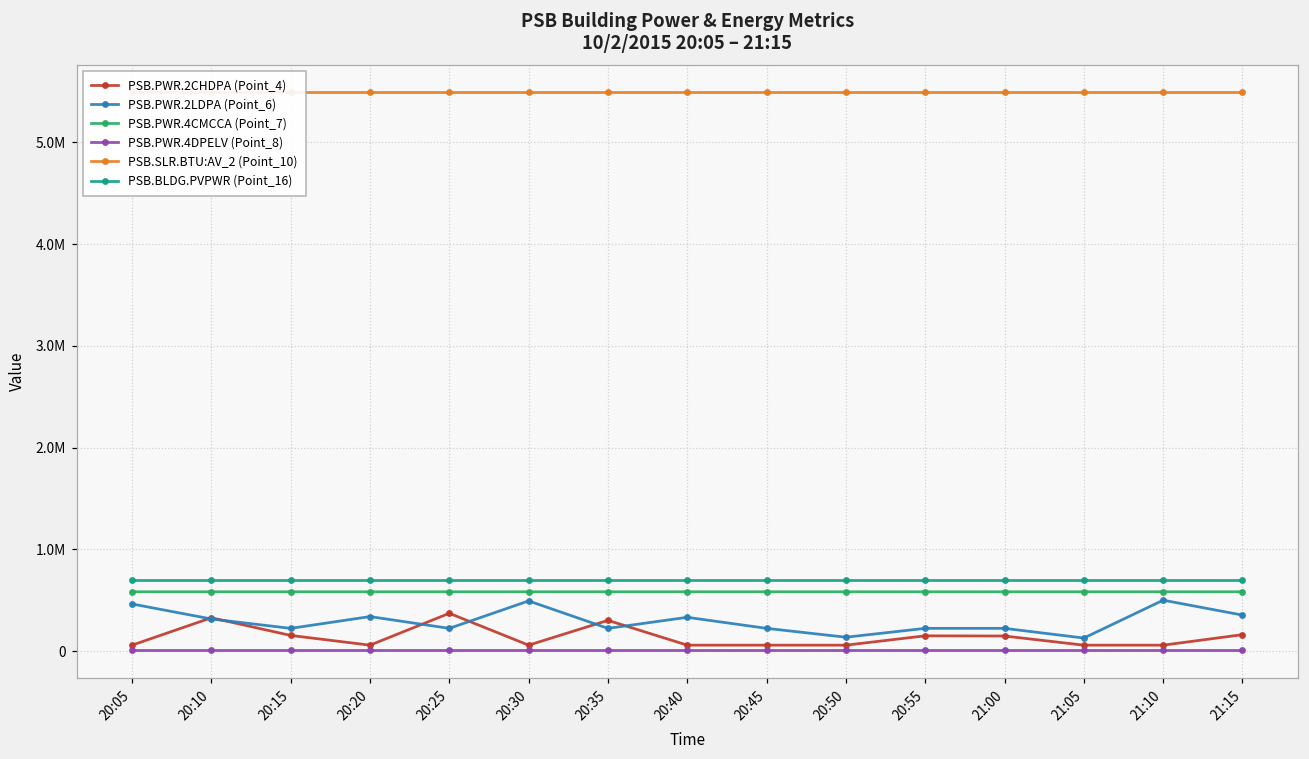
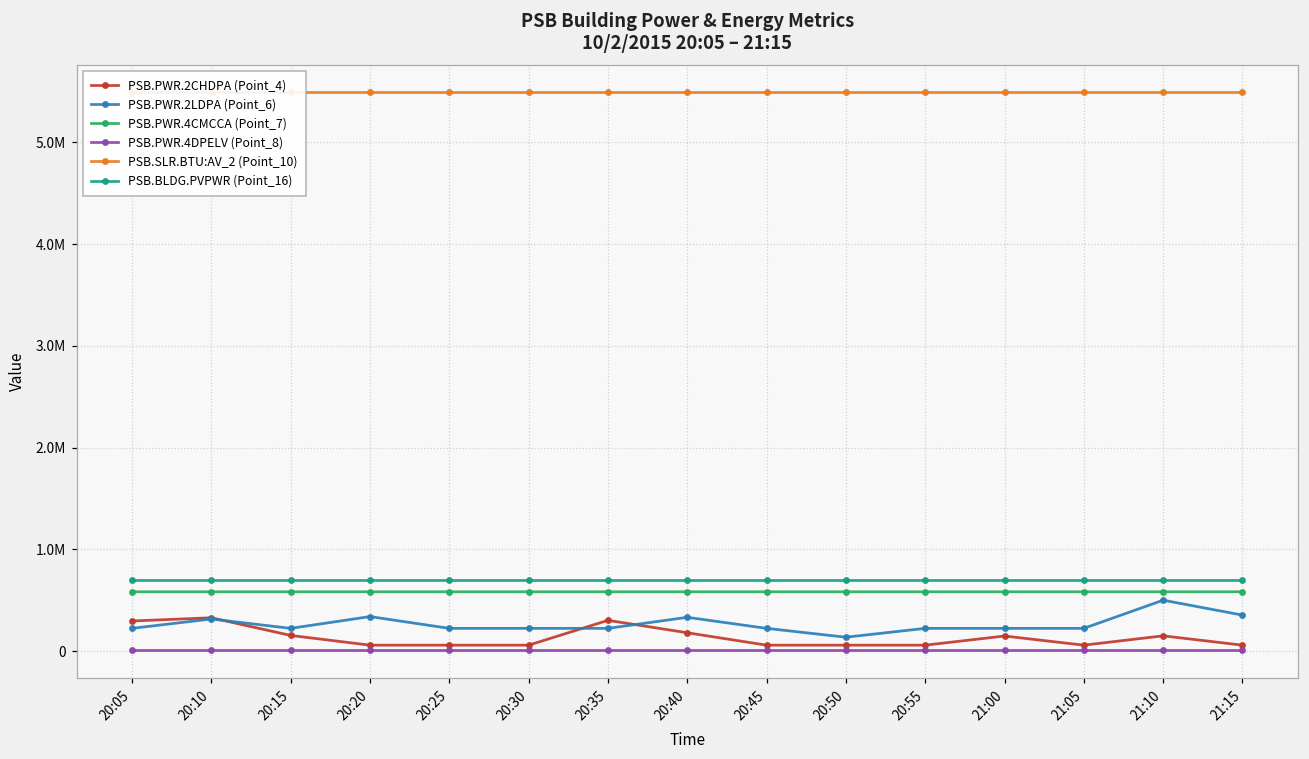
  {
    "PSB.PWR.2CHDPA (Point_4)": {
-     "20:05": 100000,
+     "20:05": 300000,
      "20:15": 200000,
      "20:20": 100000,
-     "20:25": 400000,
+     "20:25": 100000,
      "20:30": 100000,
      "20:35": 300000,
-     "20:40": 100000,
+     "20:40": 200000,
      "20:45": 100000,
      "20:50": 100000,
-     "20:55": 150000,
+     "20:55": 60000,
      "21:00": 100000,
      "21:05": 100000,
-     "21:10": 60000,
-     "21:15": 200000
+     "21:10": 150000,
+     "21:15": 100000
    },
    "PSB.PWR.2LDPA (Point_6)": {
-     "20:05": 500000,
+     "20:05": 200000,
      "20:15": 200000,
      "20:20": 300000,
      "20:25": 200000,
-     "20:30": 500000,
+     "20:30": 200000,
      "20:35": 200000,
      "20:40": 300000,
      "20:45": 200000,
      "20:50": 100000,
      "20:55": 200000,
      "21:00": 200000,
-     "21:05": 100000,
+     "21:05": 200000,
      "21:10": 500000,
      "21:15": 400000
    },
    "PSB.PWR.4DPELV (Point_8)": {
      "20:05": 0,
      "20:10": 0,
      "20:15": 0,
      "20:20": 0,
      "20:25": 0,
      "20:30": 0,
      "20:35": 0,
      "20:40": 0,
      "20:45": 0,
      "20:50": 0,
      "20:55": 0,
      "21:00": 0,
      "21:05": 0,
      "21:10": 0,
      "21:15": 0
    },
    "PSB.SLR.BTU:AV_2 (Point_10)": {
      "20:20": 5500000,
      "20:25": 5500000,
      "20:30": 5500000,
      "20:35": 5500000,
      "20:40": 5500000,
      "20:45": 5500000,
      "20:50": 5500000,
      "20:55": 5500000,
      "21:00": 5500000,
      "21:05": 5500000,
      "21:10": 5500000,
      "21:15": 5500000
    }
  }
